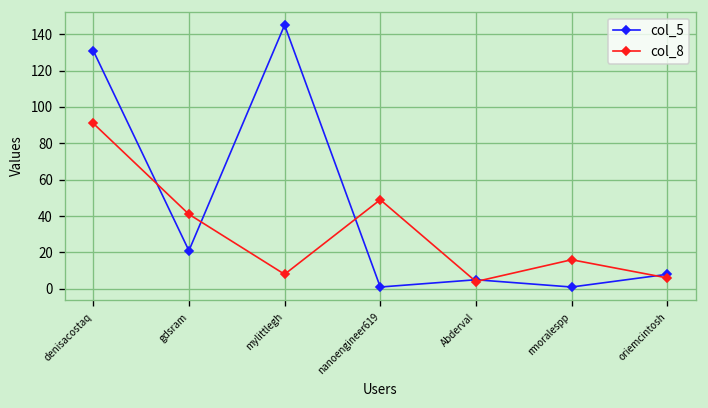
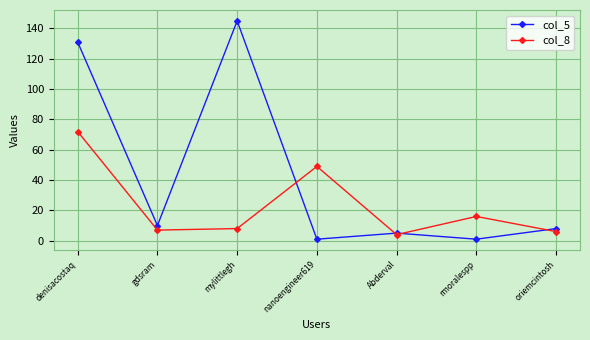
  {
    "col_5": {
      "denisacostaq": 131,
-     "gdsram": 21,
+     "gdsram": 10,
      "mylittlegh": 145,
      "nanoengineer619": 1,
      "rmoralespp": 1,
      "oriemcintosh": 8
    },
    "col_8": {
-     "denisacostaq": 91,
-     "gdsram": 41,
+     "denisacostaq": 72,
+     "gdsram": 7,
      "mylittlegh": 8,
      "nanoengineer619": 49,
      "rmoralespp": 16,
      "oriemcintosh": 6
    }
  }
